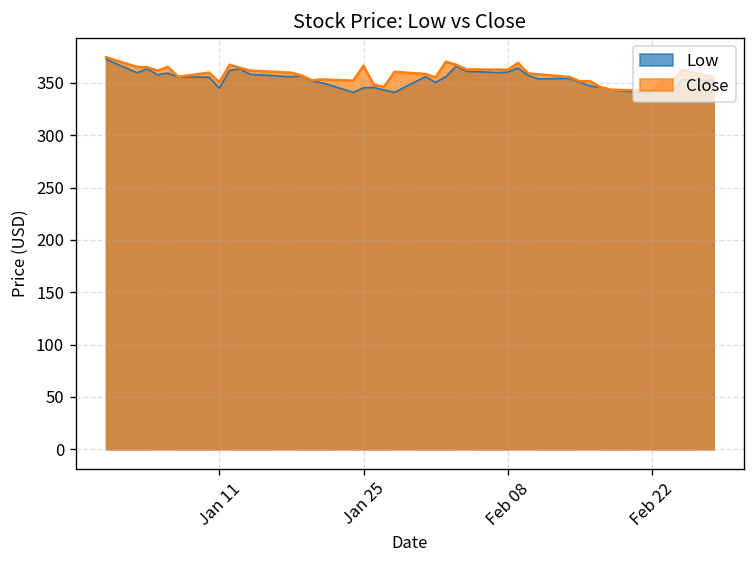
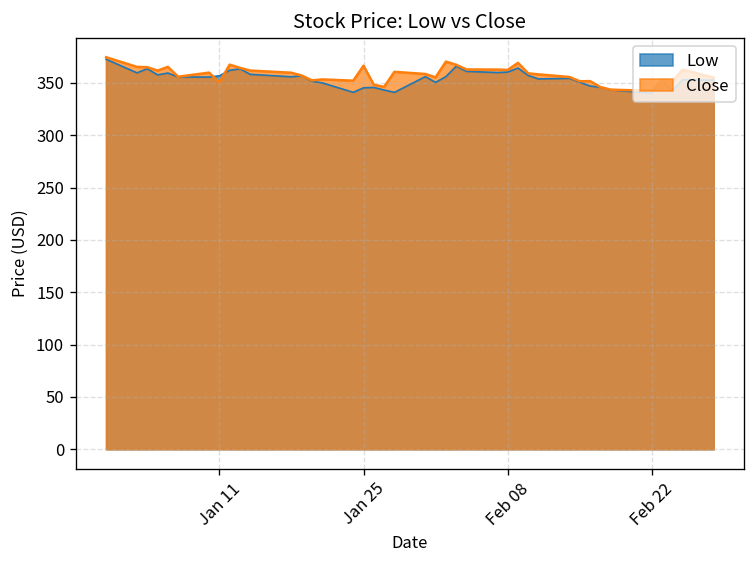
  {
    "Low": {
-     "Jan 11": 340,
+     "Jan 11": 360,
      "Jan 25": 350
    },
    "Close": {
      "Jan 11": 350,
      "Jan 25": 370
    }
  }
